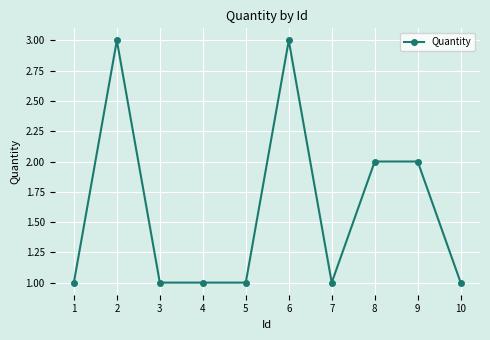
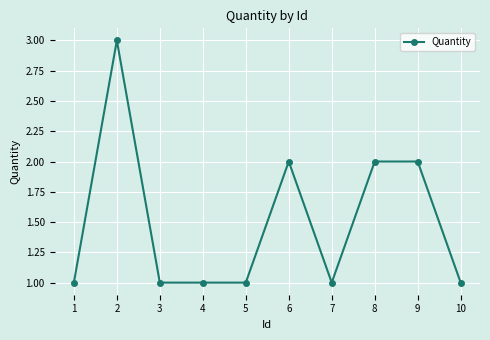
  {
    "1": 1,
    "2": 3,
    "3": 1,
    "4": 1,
    "5": 1,
-   "6": 3,
+   "6": 2,
    "7": 1,
    "8": 2,
    "9": 2,
    "10": 1
  }
